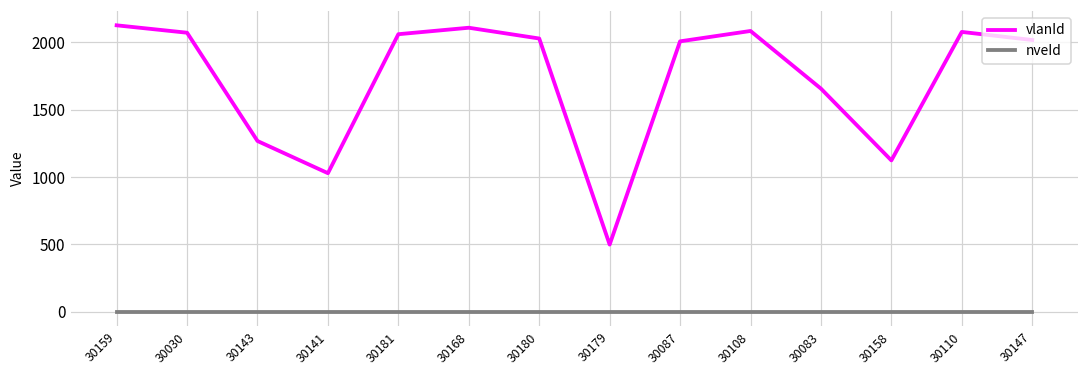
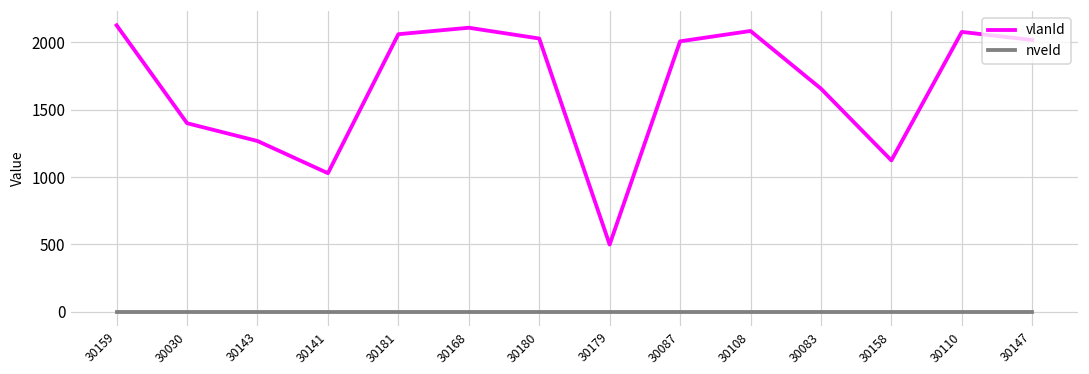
  {
    "vlanId": {
      "30159": 2130,
-     "30030": 2070,
+     "30030": 1400,
      "30143": 1270,
      "30141": 1030,
      "30181": 2060,
      "30168": 2110,
      "30180": 2030,
      "30179": 500,
      "30087": 2010,
      "30108": 2090,
      "30083": 1660,
      "30158": 1120,
      "30110": 2080
    },
    "nveId": {
      "30159": 0,
      "30030": 0,
      "30143": 0,
      "30141": 0,
      "30181": 0,
      "30168": 0,
      "30180": 0,
      "30179": 0,
      "30087": 0,
      "30108": 0,
      "30083": 0,
      "30158": 0,
      "30110": 0,
      "30147": 0
    }
  }
